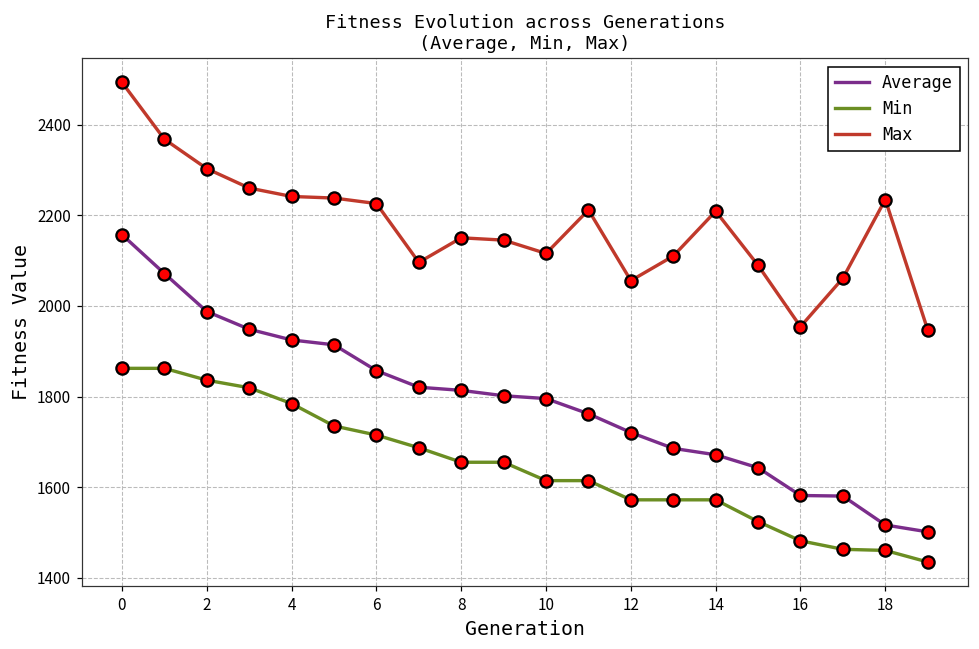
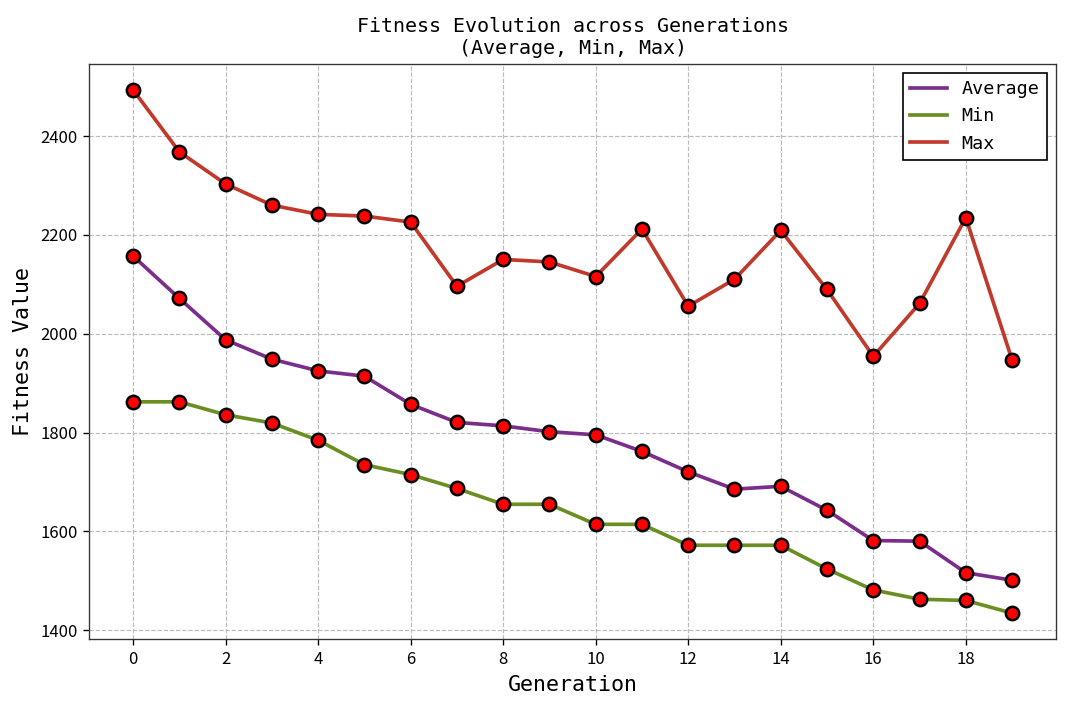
  {
    "Average": {
      "0": 2160,
      "2": 1990,
      "4": 1920,
      "6": 1860,
      "8": 1810,
      "10": 1800,
      "12": 1720,
-     "14": 1670,
+     "14": 1690,
      "16": 1580,
      "18": 1520
    },
    "Min": {
      "0": 1860,
      "2": 1840,
      "4": 1780,
      "6": 1710,
      "8": 1650,
      "10": 1610,
      "12": 1570,
      "14": 1570,
      "16": 1480,
      "18": 1460
    },
    "Max": {
      "0": 2490,
      "2": 2300,
      "4": 2240,
      "6": 2230,
      "8": 2150,
      "10": 2120,
      "12": 2060,
      "14": 2210,
      "16": 1950,
      "18": 2240
    }
  }
